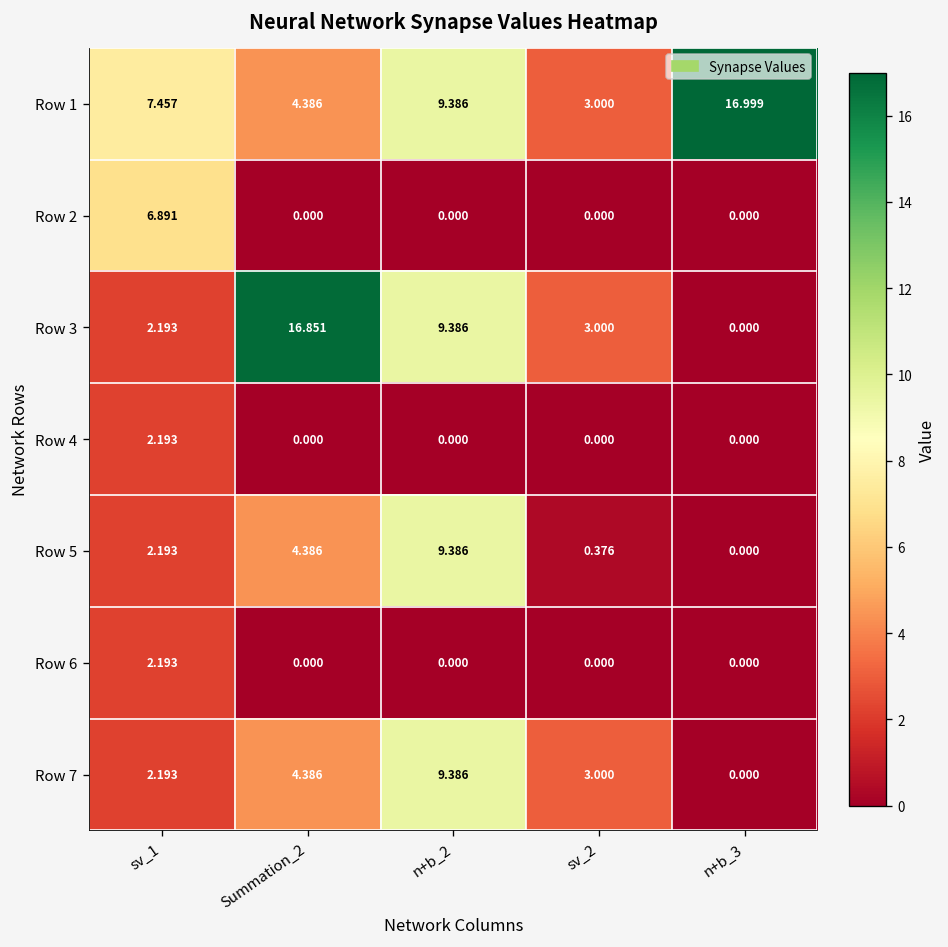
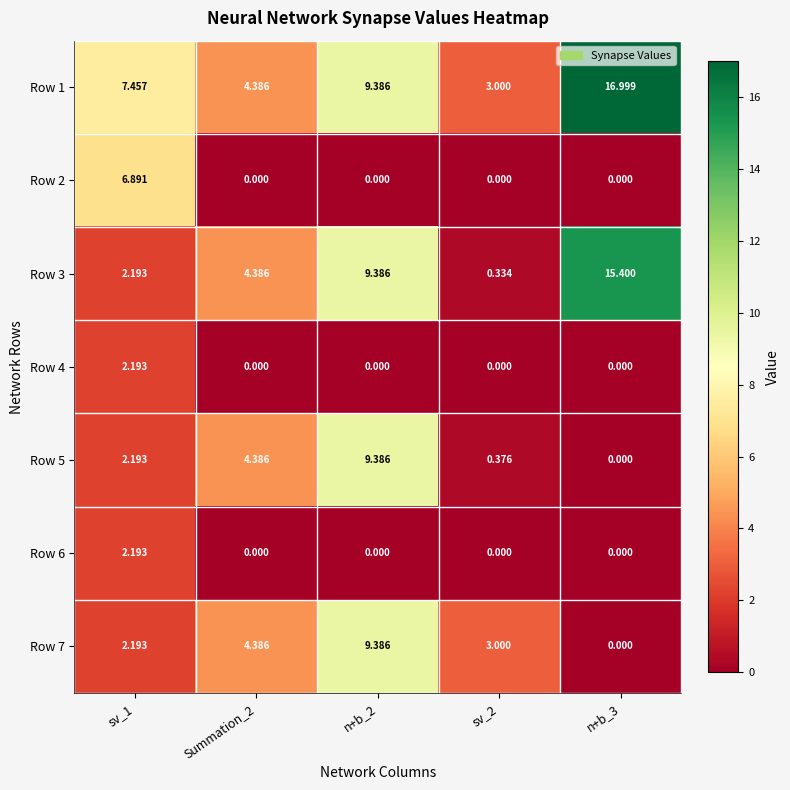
  {
    "Row 1": {
      "sv_1": 7.457,
      "Summation_2": 4.386,
      "n+b_2": 9.386,
      "sv_2": 3.000,
      "n+b_3": 16.999
    },
    "Row 2": {
      "sv_1": 6.891,
      "Summation_2": 0.000,
      "n+b_2": 0.000,
      "sv_2": 0.000,
      "n+b_3": 0.000
    },
    "Row 3": {
      "sv_1": 2.193,
-     "Summation_2": 16.851,
+     "Summation_2": 4.386,
      "n+b_2": 9.386,
-     "sv_2": 3.000,
-     "n+b_3": 0.000
+     "sv_2": 0.334,
+     "n+b_3": 15.400
    },
    "Row 4": {
      "sv_1": 2.193,
      "Summation_2": 0.000,
      "n+b_2": 0.000,
      "sv_2": 0.000,
      "n+b_3": 0.000
    },
    "Row 5": {
      "sv_1": 2.193,
      "Summation_2": 4.386,
      "n+b_2": 9.386,
      "sv_2": 0.376,
      "n+b_3": 0.000
    },
    "Row 6": {
      "sv_1": 2.193,
      "Summation_2": 0.000,
      "n+b_2": 0.000,
      "sv_2": 0.000,
      "n+b_3": 0.000
    },
    "Row 7": {
      "sv_1": 2.193,
      "Summation_2": 4.386,
      "n+b_2": 9.386,
      "sv_2": 3.000,
      "n+b_3": 0.000
    }
  }
